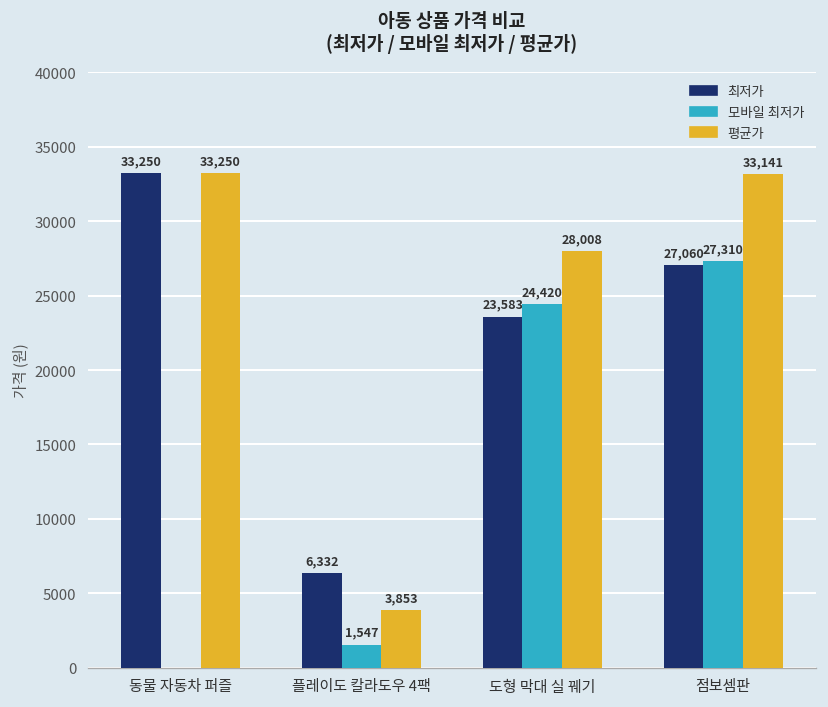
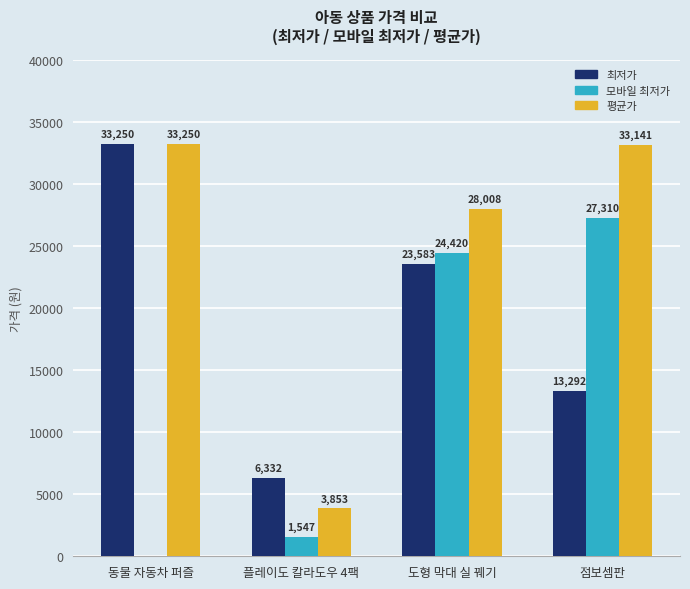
  {
    "최저가": {
      "동물 자동차 퍼즐": "33,250",
      "플레이도 칼라도우 4팩": "6,332",
      "도형 막대 실 꿰기": "23,583",
-     "점보셈판": "27,060"
+     "점보셈판": "13,292"
    },
    "모바일 최저가": {
      "플레이도 칼라도우 4팩": "1,547",
      "도형 막대 실 꿰기": "24,420",
      "점보셈판": "27,310"
    },
    "평균가": {
      "동물 자동차 퍼즐": "33,250",
      "플레이도 칼라도우 4팩": "3,853",
      "도형 막대 실 꿰기": "28,008",
      "점보셈판": "33,141"
    }
  }
